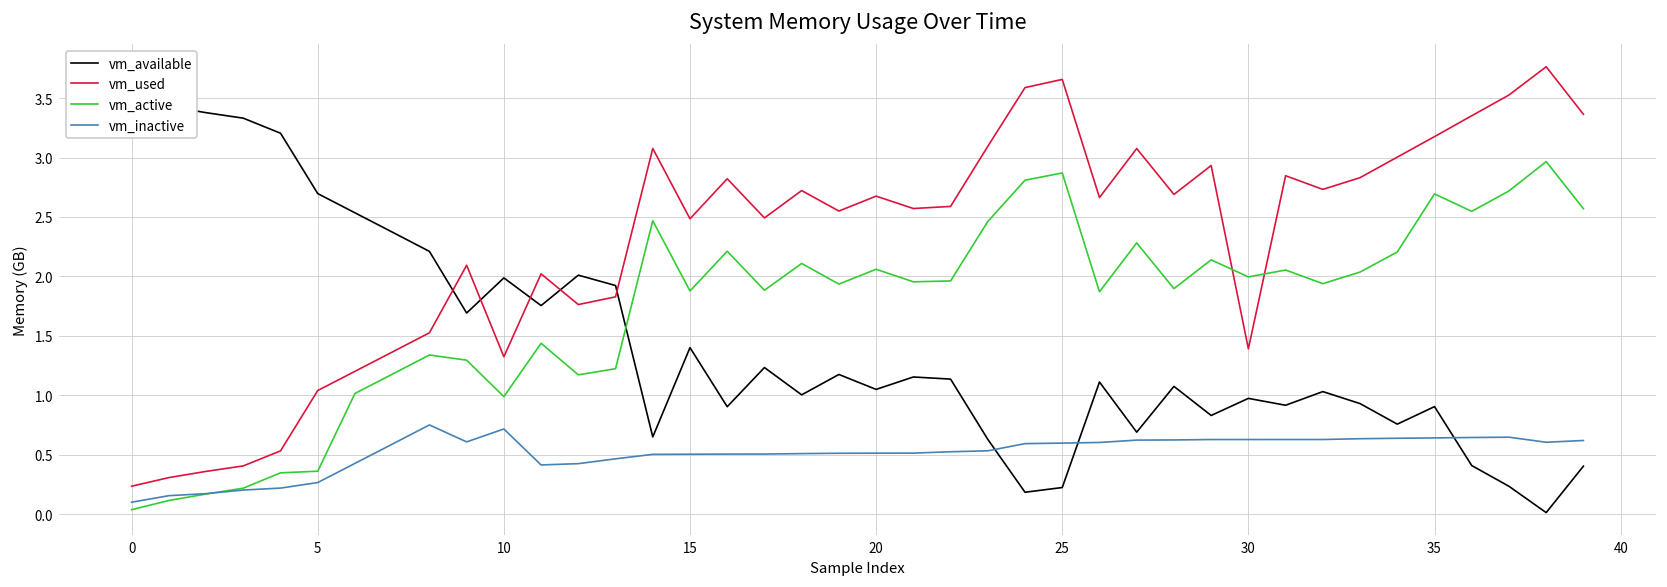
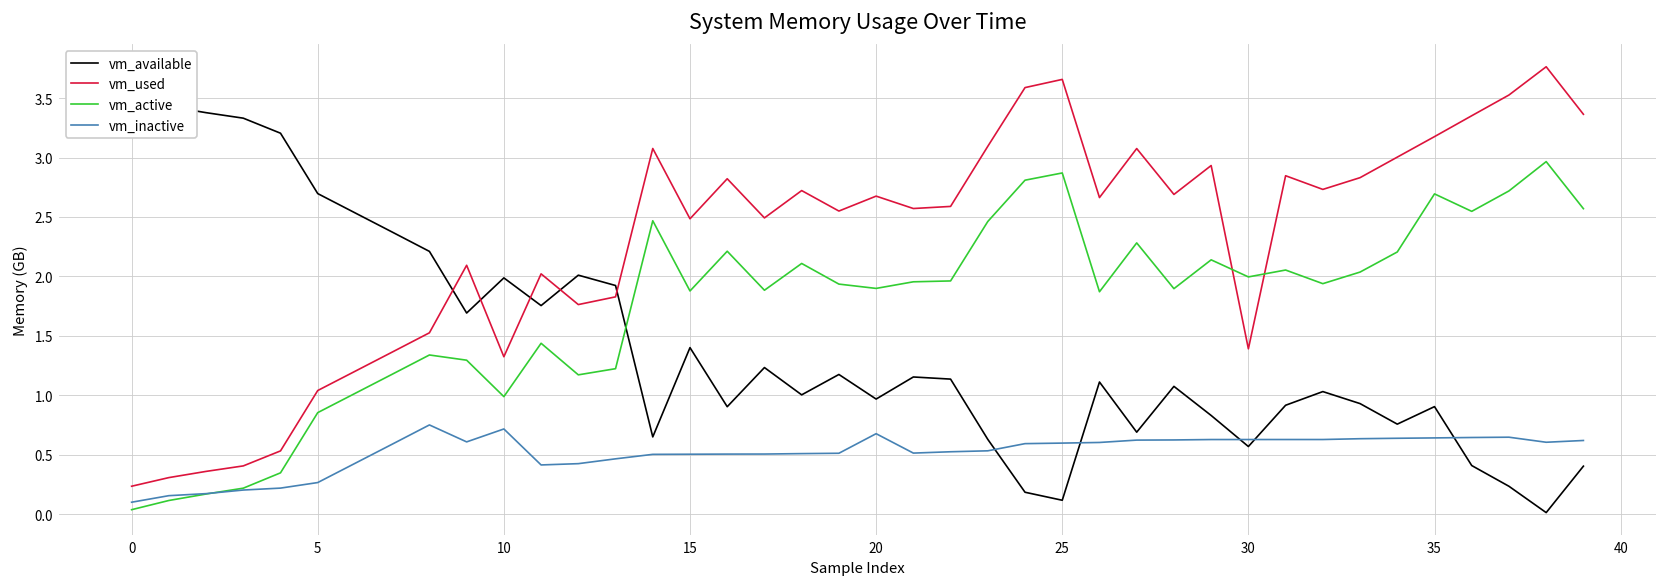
  {
    "vm_available": {
      "5": 2.7,
      "10": 2.0,
      "15": 1.4,
-     "20": 1.05,
-     "25": 0.2,
-     "30": 1.0,
+     "20": 0.97,
+     "25": 0.1,
+     "30": 0.6,
      "35": 0.9
    },
    "vm_used": {
      "0": 0.2,
      "5": 1.0,
      "10": 1.3,
      "15": 2.5,
      "20": 2.7,
      "25": 3.7,
      "30": 1.4,
      "35": 3.2
    },
    "vm_active": {
      "0": 0.0,
-     "5": 0.4,
+     "5": 0.9,
      "10": 1.0,
      "15": 1.9,
-     "20": 2.1,
+     "20": 1.9,
      "25": 2.9,
      "30": 2.0,
      "35": 2.7
    },
    "vm_inactive": {
      "0": 0.1,
      "5": 0.3,
      "10": 0.7,
      "15": 0.5,
-     "20": 0.5,
+     "20": 0.7,
      "25": 0.6,
      "30": 0.6,
      "35": 0.6
    }
  }
